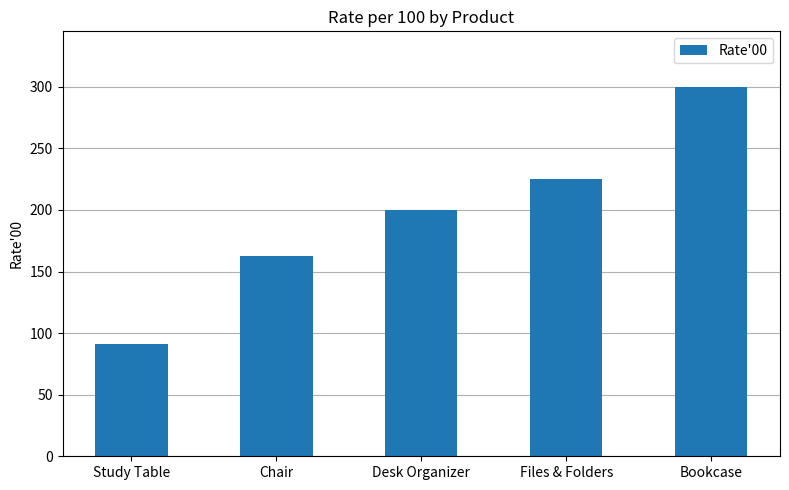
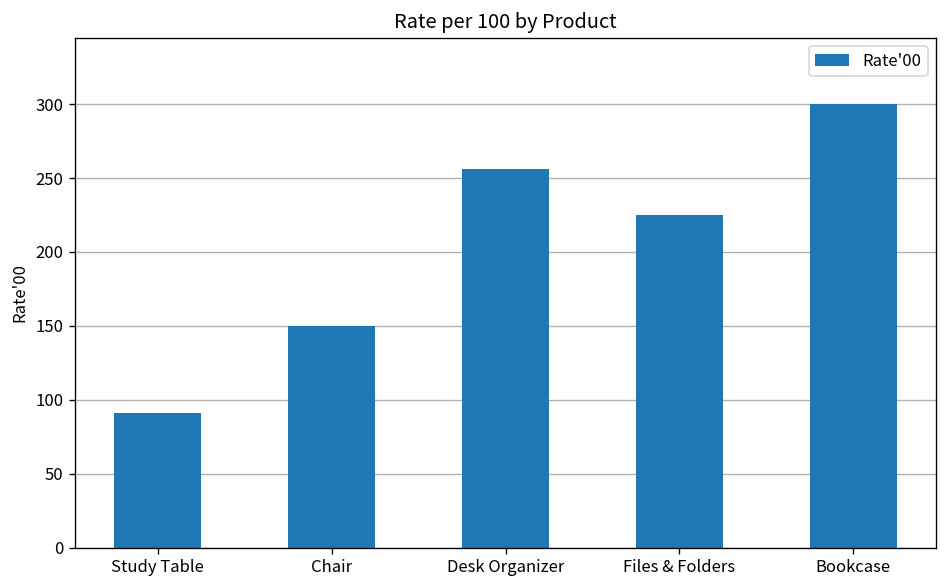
  {
    "Study Table": 91,
-   "Chair": 163,
-   "Desk Organizer": 200,
+   "Chair": 150,
+   "Desk Organizer": 256,
    "Files & Folders": 225,
    "Bookcase": 300
  }
